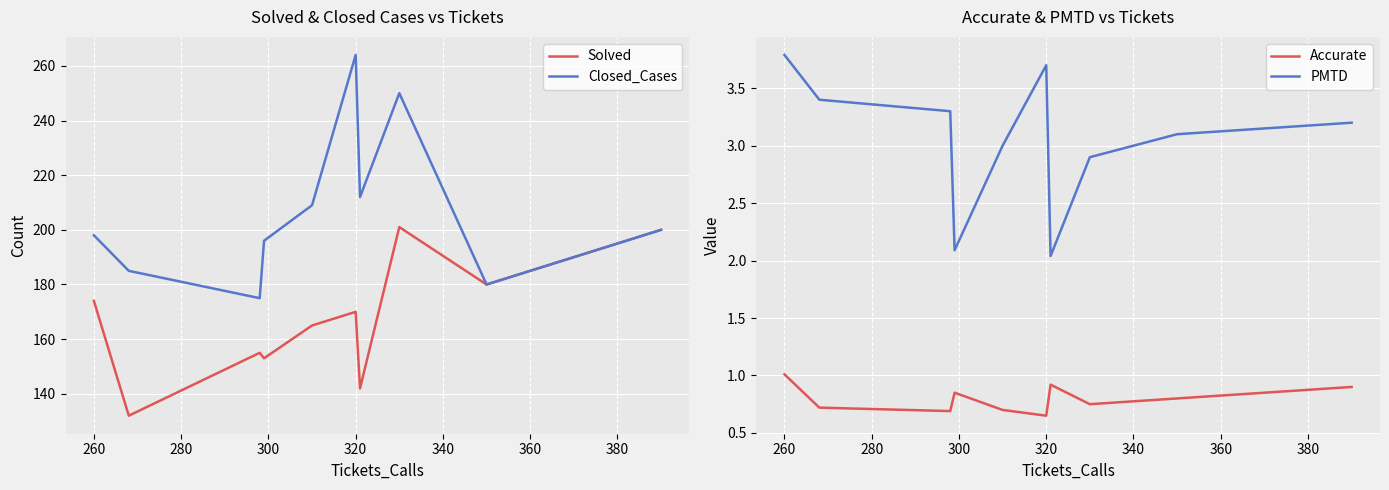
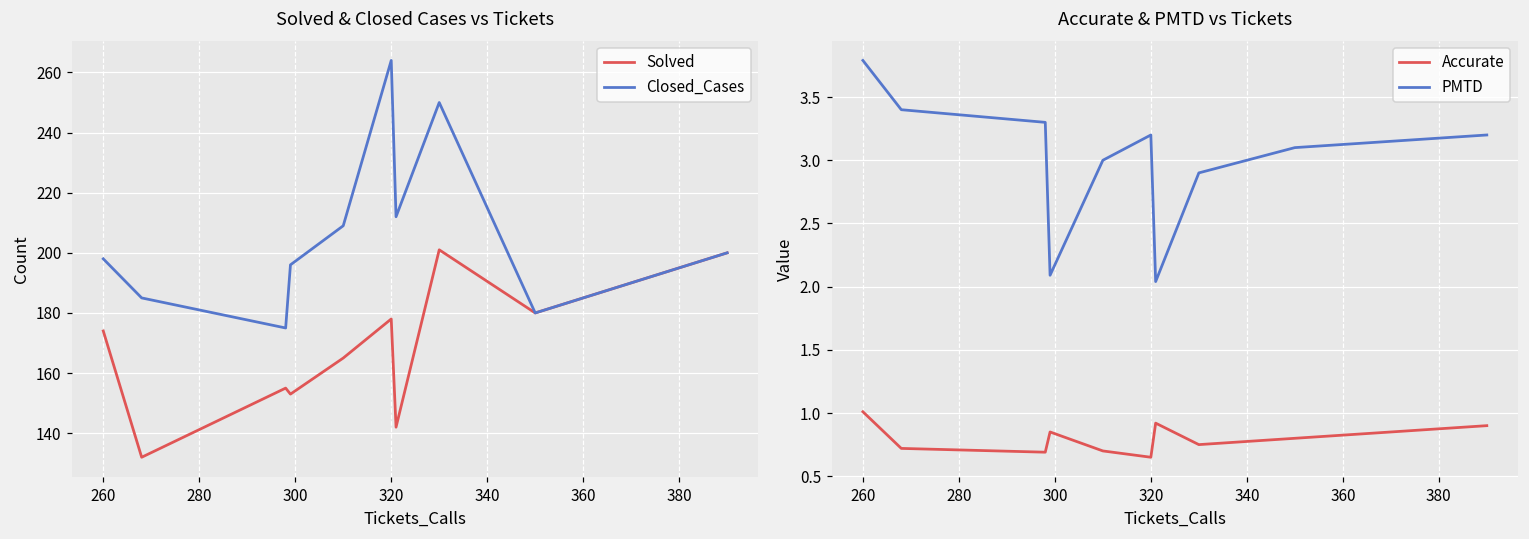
  {
    "Solved & Closed Cases vs Tickets": {
      "Solved": {
        "260": 174,
-       "320": 170
+       "320": 178
      },
      "Closed_Cases": {
        "260": 198,
        "320": 264
      }
    },
    "Accurate & PMTD vs Tickets": {
      "Accurate": {
        "260": 1.0,
        "320": 0.65
      },
      "PMTD": {
        "260": 3.8,
-       "320": 3.7
+       "320": 3.2
      }
    }
  }
